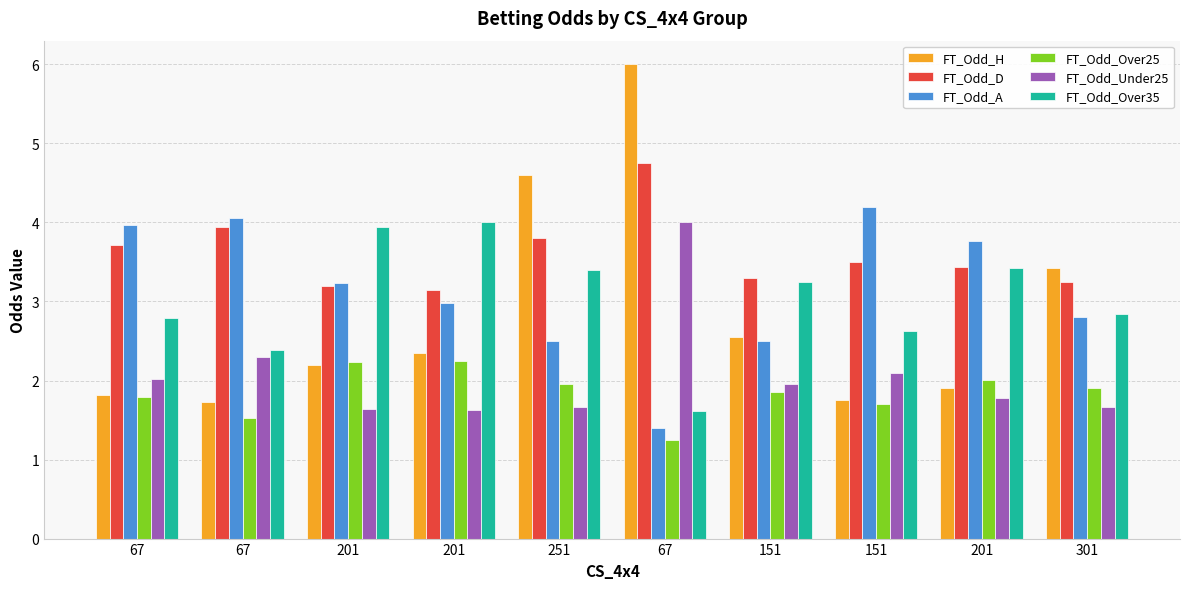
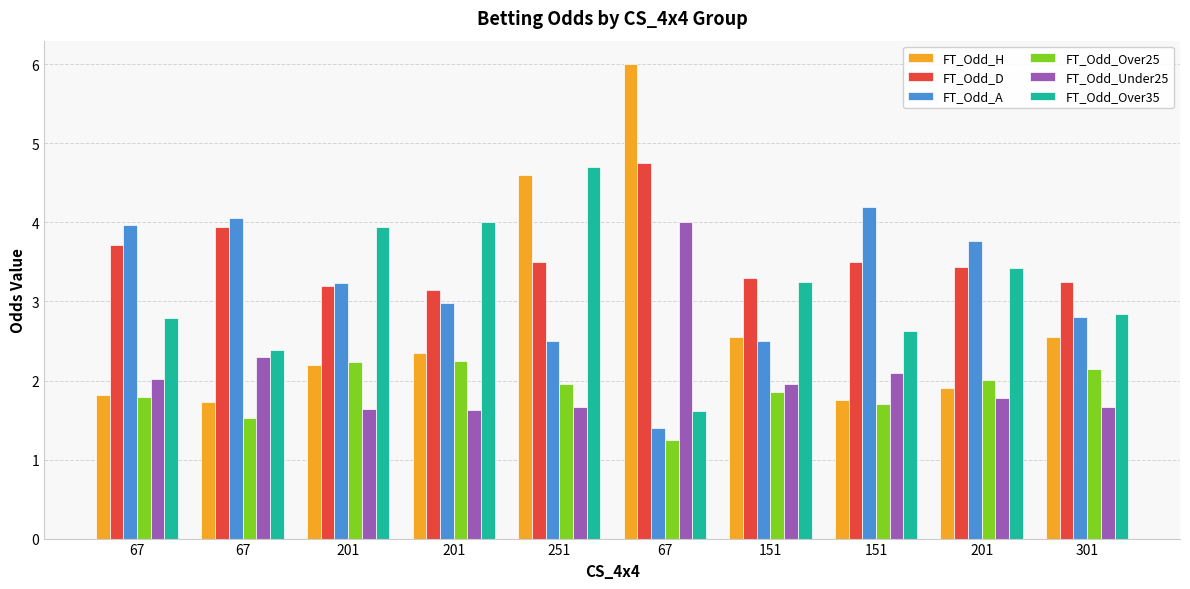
  {
    "FT_Odd_H": {
      "251": 4.6,
-     "301": 3.4
+     "301": 2.6
    },
    "FT_Odd_D": {
-     "251": 3.8,
+     "251": 3.5,
      "301": 3.3
    },
    "FT_Odd_A": {
      "251": 2.5,
      "301": 2.8
    },
    "FT_Odd_Over25": {
      "251": 2.0,
-     "301": 1.9
+     "301": 2.2
    },
    "FT_Odd_Under25": {
      "251": 1.7,
      "301": 1.7
    },
    "FT_Odd_Over35": {
-     "251": 3.4,
+     "251": 4.7,
      "301": 2.8
    }
  }
